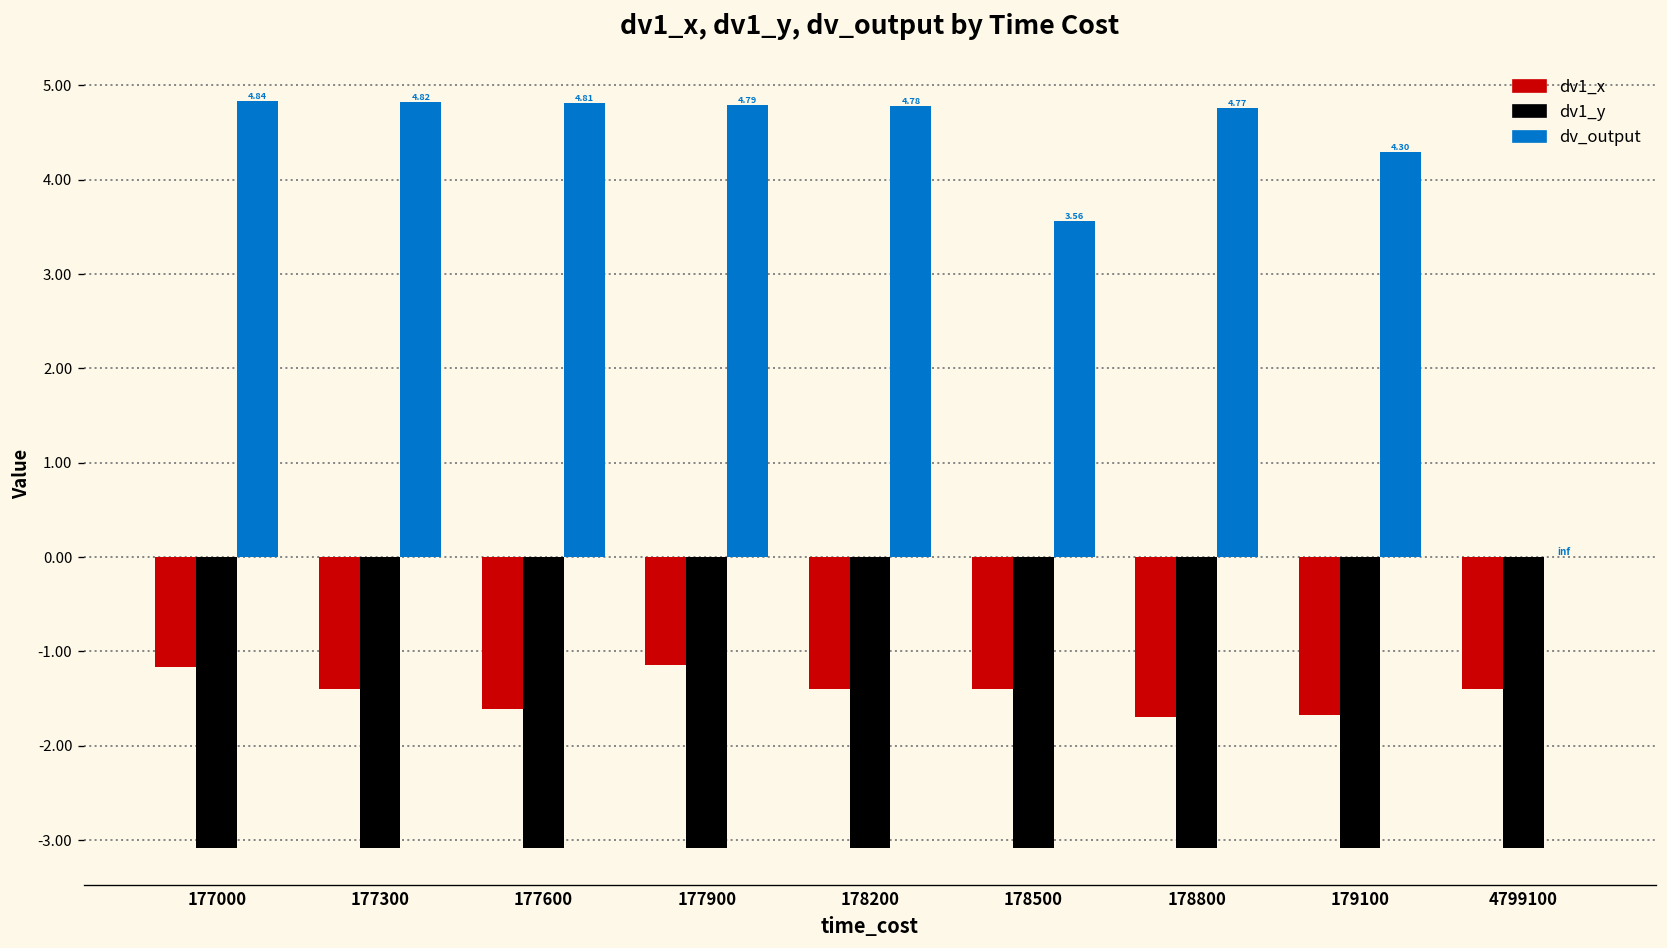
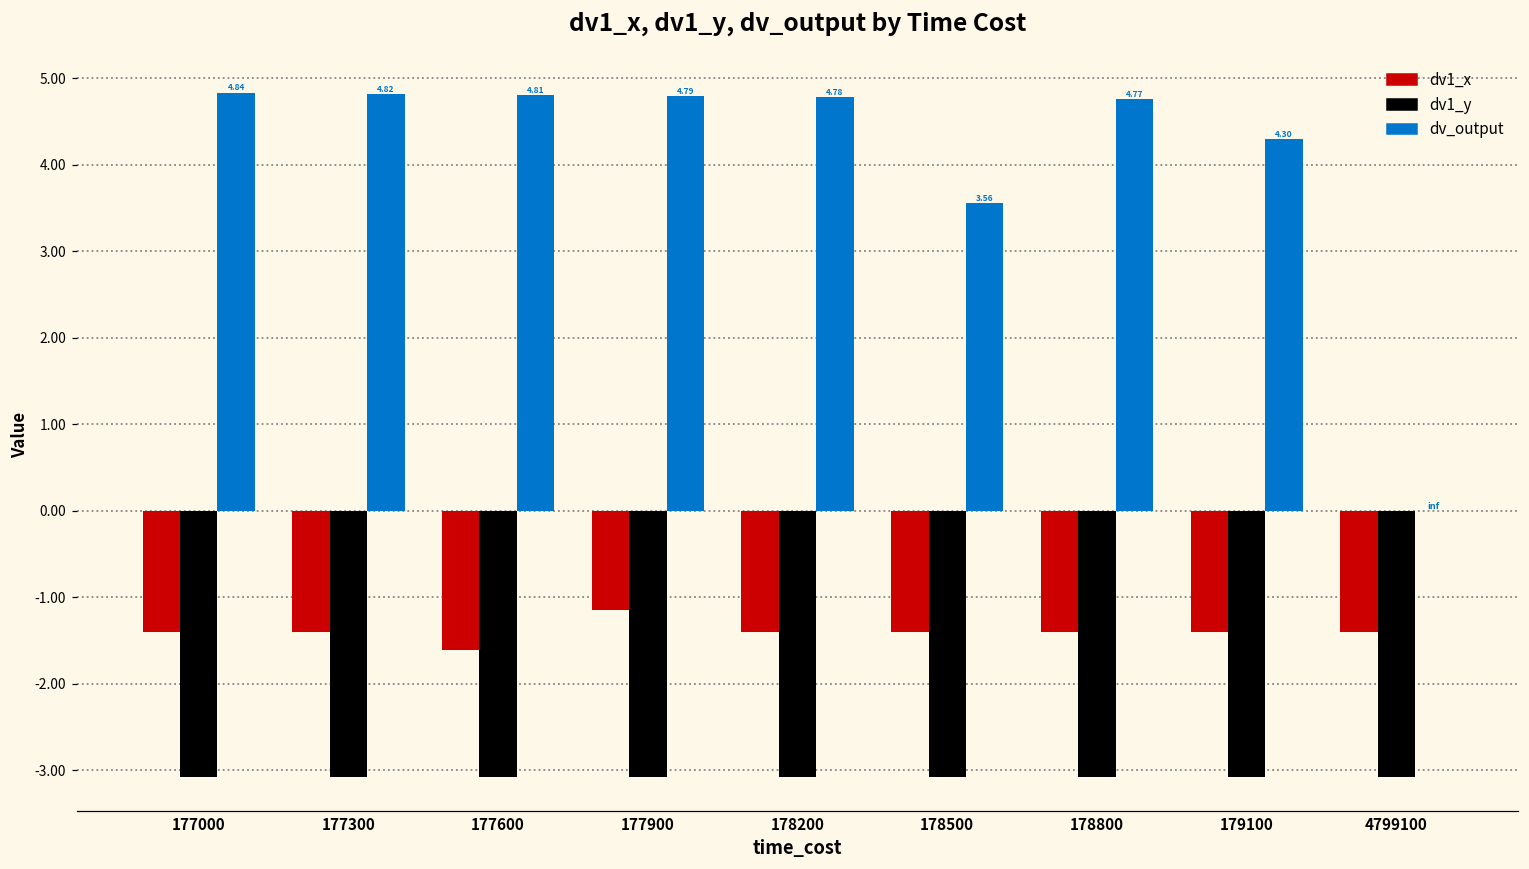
  {
    "dv1_x": {
-     "177000": -1.2,
+     "177000": -1.4,
      "177300": -1.4,
      "177600": -1.6,
      "177900": -1.1,
      "178200": -1.4,
      "178500": -1.4,
-     "178800": -1.7,
-     "179100": -1.7,
+     "178800": -1.4,
+     "179100": -1.4,
      "4799100": -1.4
    },
    "dv1_y": {
      "177000": -3.1,
      "177300": -3.1,
      "177600": -3.1,
      "177900": -3.1,
      "178200": -3.1,
      "178500": -3.1,
      "178800": -3.1,
      "179100": -3.1,
      "4799100": -3.1
    },
    "dv_output": {
      "177000": 4.84,
      "177300": 4.82,
      "177600": 4.81,
      "177900": 4.79,
      "178200": 4.78,
      "178500": 3.56,
      "178800": 4.77,
      "179100": 4.30
    }
  }
